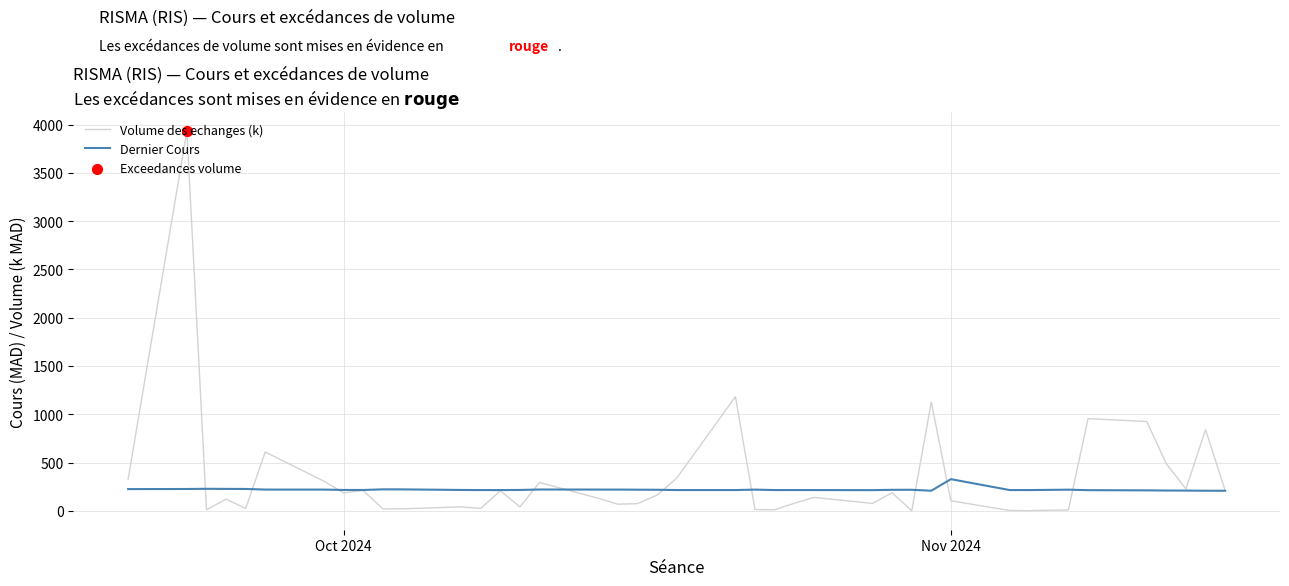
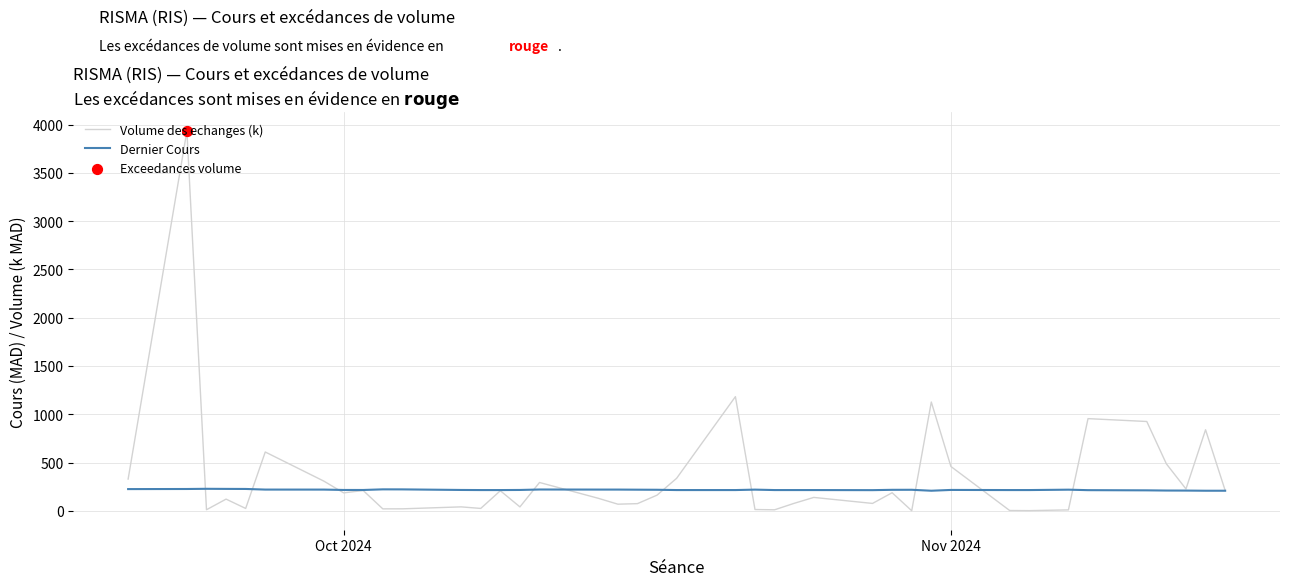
  {
    "Volume des echanges (k)": {
      "Oct 2024": 200,
-     "Nov 2024": 100
+     "Nov 2024": 500
    },
    "Dernier Cours": {
      "Oct 2024": 200,
-     "Nov 2024": 300
+     "Nov 2024": 200
    }
  }
